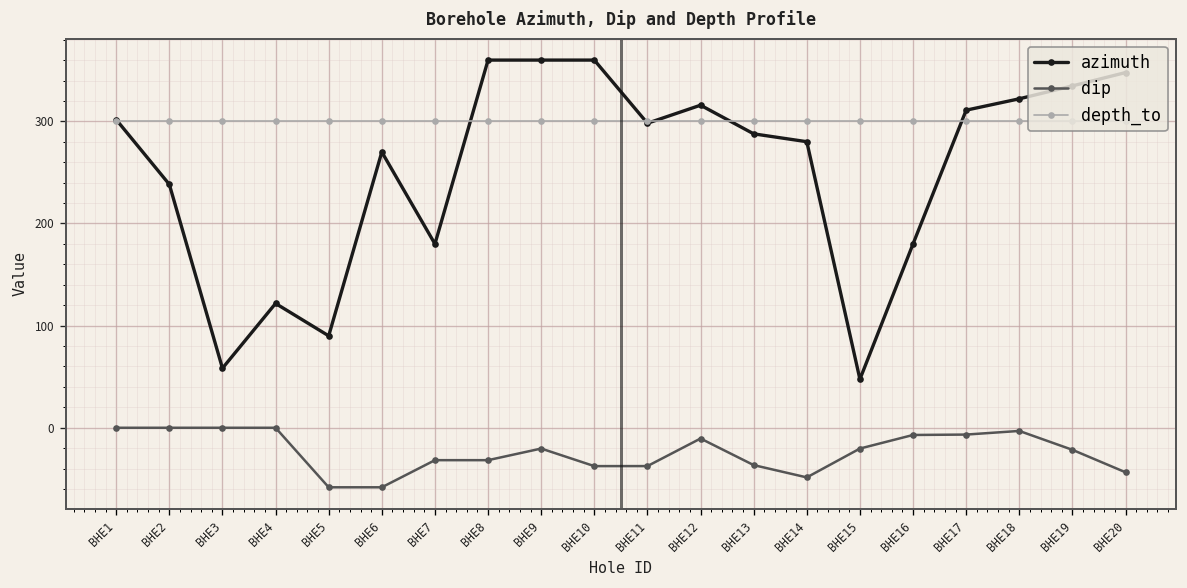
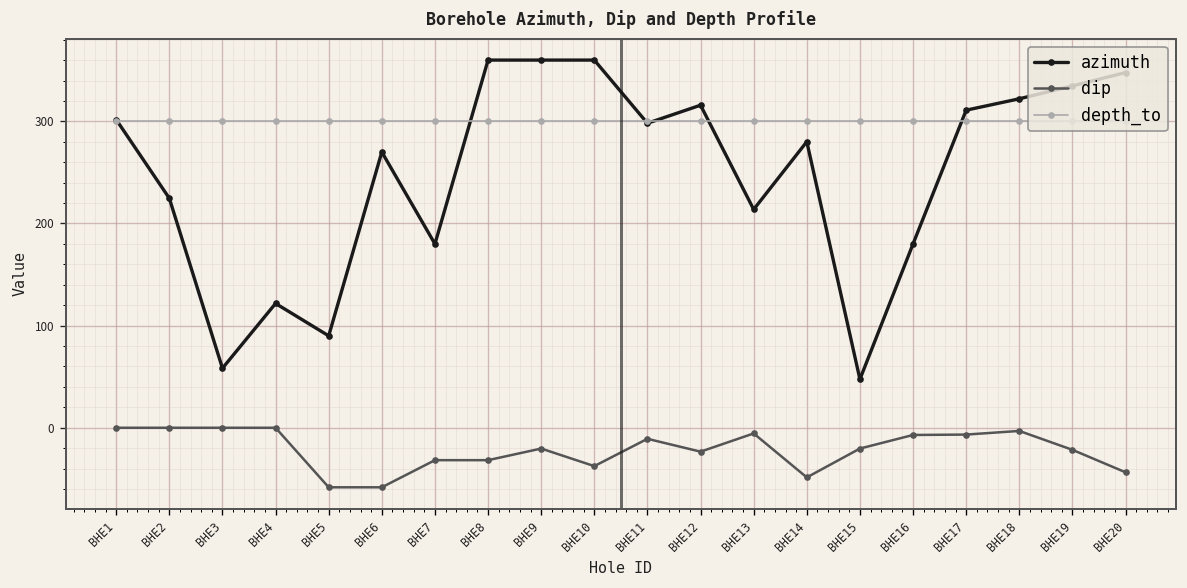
  {
    "azimuth": {
-     "BHE2": 240,
+     "BHE2": 220,
      "BHE3": 60,
      "BHE4": 120,
      "BHE5": 90,
      "BHE6": 270,
      "BHE7": 180,
      "BHE8": 360,
      "BHE9": 360,
      "BHE10": 360,
      "BHE12": 320,
-     "BHE13": 290,
+     "BHE13": 210,
      "BHE14": 280,
      "BHE15": 50,
      "BHE16": 180,
      "BHE17": 310,
      "BHE18": 320
    },
    "dip": {
      "BHE1": 0,
      "BHE2": 0,
      "BHE3": 0,
      "BHE4": 0,
      "BHE5": -60,
      "BHE6": -60,
      "BHE7": -30,
      "BHE8": -30,
      "BHE9": -20,
      "BHE10": -40,
-     "BHE11": -40,
-     "BHE12": -10,
-     "BHE13": -40,
+     "BHE11": -10,
+     "BHE12": -20,
+     "BHE13": -10,
      "BHE14": -50,
      "BHE15": -20,
      "BHE16": -10,
      "BHE17": -10,
      "BHE18": 0,
      "BHE19": -20,
      "BHE20": -40
    },
    "depth_to": {
      "BHE2": 300,
      "BHE3": 300,
      "BHE4": 300,
      "BHE5": 300,
      "BHE6": 300,
      "BHE7": 300,
      "BHE8": 300,
      "BHE9": 300,
      "BHE10": 300,
      "BHE12": 300,
      "BHE13": 300,
      "BHE14": 300,
      "BHE15": 300,
      "BHE16": 300,
      "BHE17": 300,
      "BHE18": 300
    }
  }
